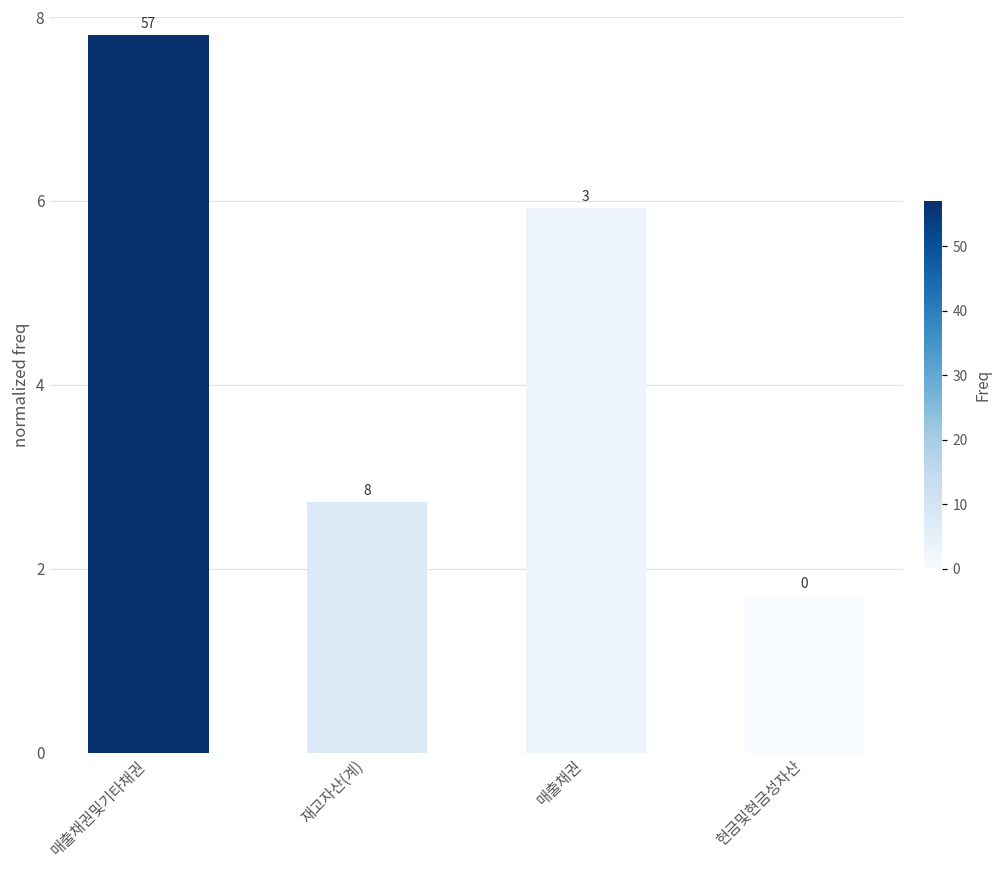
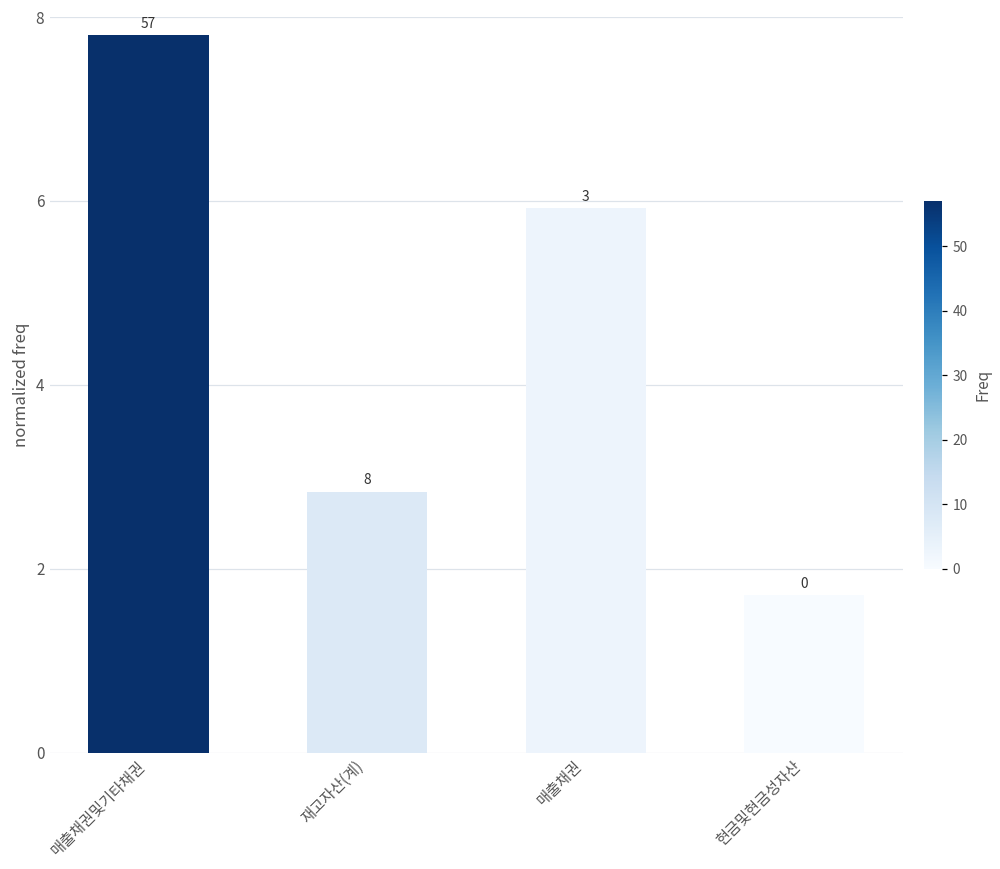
  {
-   "재고자산(계)": 2.7
+   "재고자산(계)": 2.8
  }
